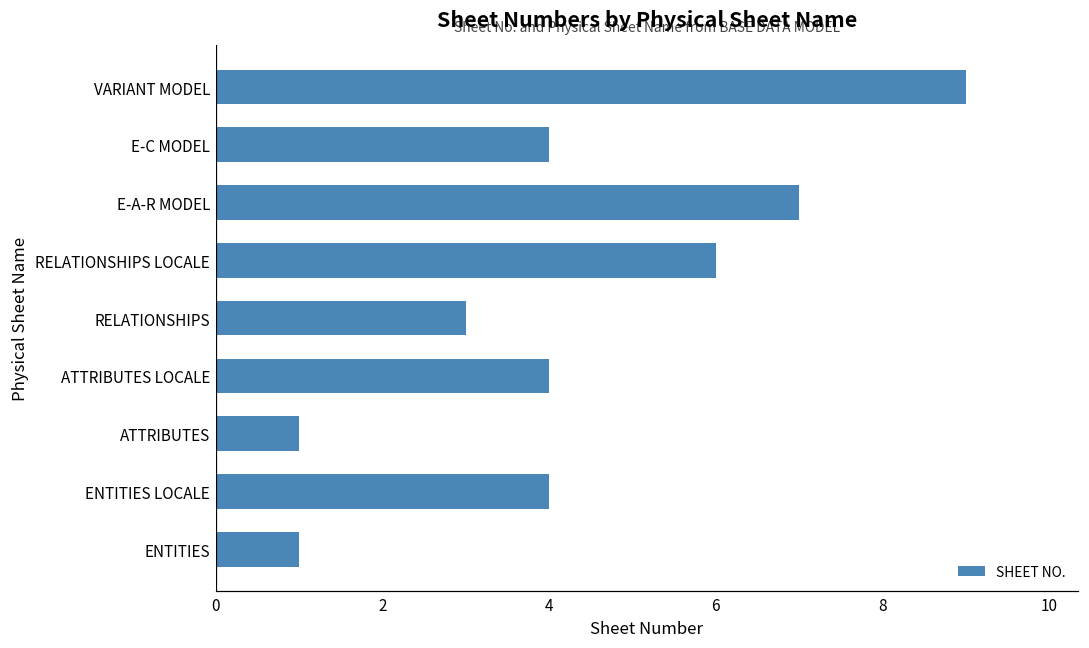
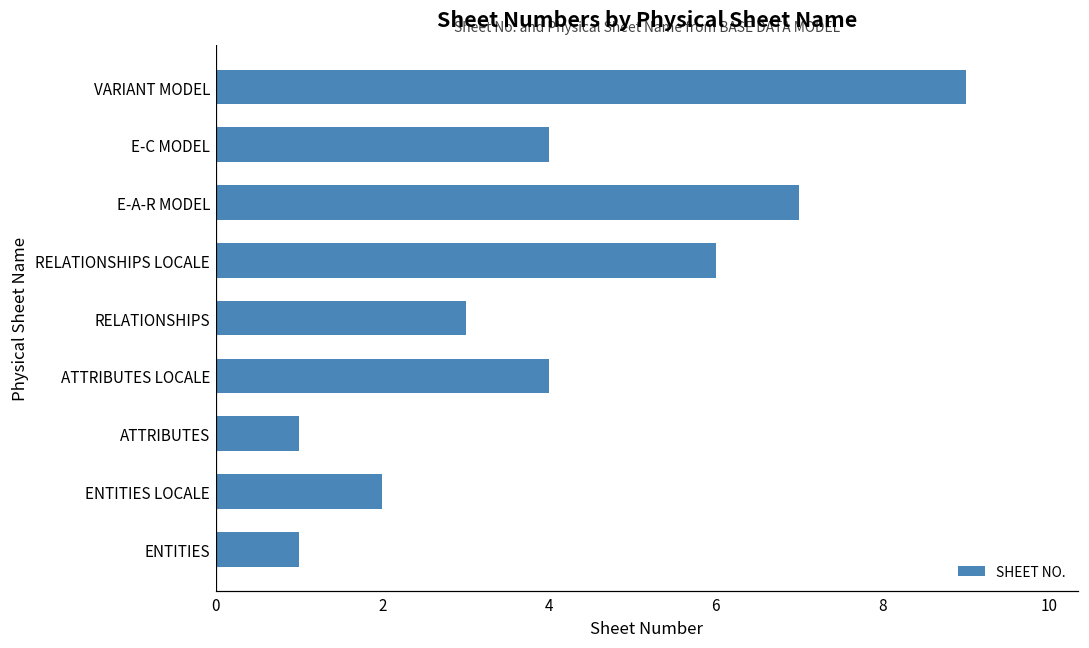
  {
    "VARIANT MODEL": 9,
    "E-C MODEL": 4,
    "E-A-R MODEL": 7,
    "RELATIONSHIPS LOCALE": 6,
    "RELATIONSHIPS": 3,
    "ATTRIBUTES LOCALE": 4,
    "ATTRIBUTES": 1,
-   "ENTITIES LOCALE": 4,
+   "ENTITIES LOCALE": 2,
    "ENTITIES": 1
  }
